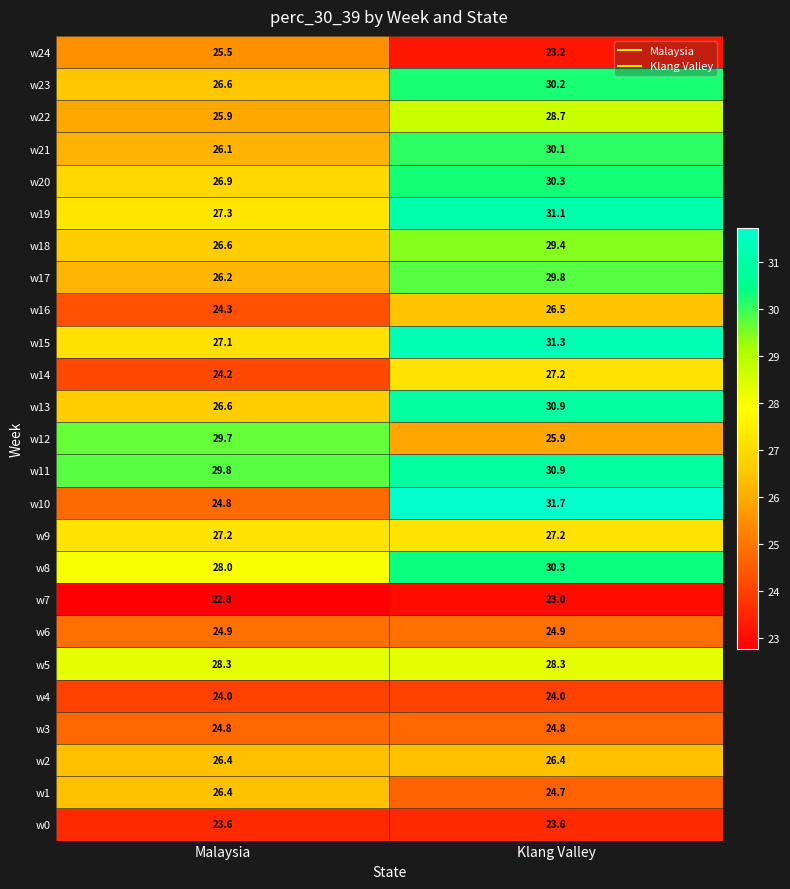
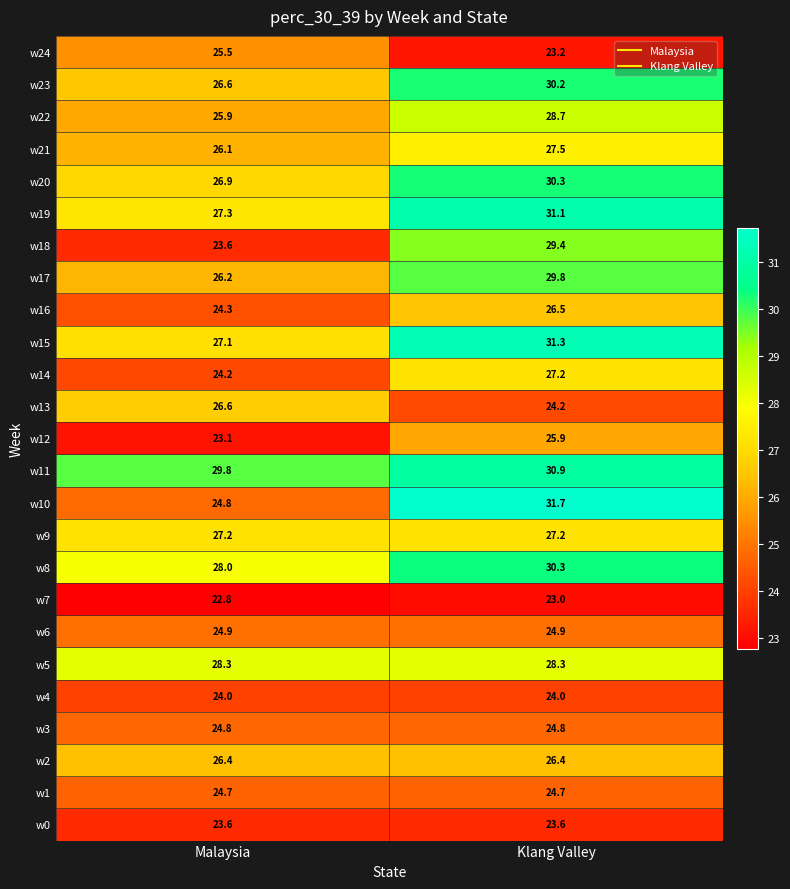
  {
    "w24": {
      "Malaysia": 25.5,
      "Klang Valley": 23.2
    },
    "w23": {
      "Malaysia": 26.6,
      "Klang Valley": 30.2
    },
    "w22": {
      "Malaysia": 25.9,
      "Klang Valley": 28.7
    },
    "w21": {
      "Malaysia": 26.1,
-     "Klang Valley": 30.1
+     "Klang Valley": 27.5
    },
    "w20": {
      "Malaysia": 26.9,
      "Klang Valley": 30.3
    },
    "w19": {
      "Malaysia": 27.3,
      "Klang Valley": 31.1
    },
    "w18": {
-     "Malaysia": 26.6,
+     "Malaysia": 23.6,
      "Klang Valley": 29.4
    },
    "w17": {
      "Malaysia": 26.2,
      "Klang Valley": 29.8
    },
    "w16": {
      "Malaysia": 24.3,
      "Klang Valley": 26.5
    },
    "w15": {
      "Malaysia": 27.1,
      "Klang Valley": 31.3
    },
    "w14": {
      "Malaysia": 24.2,
      "Klang Valley": 27.2
    },
    "w13": {
      "Malaysia": 26.6,
-     "Klang Valley": 30.9
+     "Klang Valley": 24.2
    },
    "w12": {
-     "Malaysia": 29.7,
+     "Malaysia": 23.1,
      "Klang Valley": 25.9
    },
    "w11": {
      "Malaysia": 29.8,
      "Klang Valley": 30.9
    },
    "w10": {
      "Malaysia": 24.8,
      "Klang Valley": 31.7
    },
    "w9": {
      "Malaysia": 27.2,
      "Klang Valley": 27.2
    },
    "w8": {
      "Malaysia": 28.0,
      "Klang Valley": 30.3
    },
    "w7": {
      "Malaysia": 22.8,
      "Klang Valley": 23.0
    },
    "w6": {
      "Malaysia": 24.9,
      "Klang Valley": 24.9
    },
    "w5": {
      "Malaysia": 28.3,
      "Klang Valley": 28.3
    },
    "w4": {
      "Malaysia": 24.0,
      "Klang Valley": 24.0
    },
    "w3": {
      "Malaysia": 24.8,
      "Klang Valley": 24.8
    },
    "w2": {
      "Malaysia": 26.4,
      "Klang Valley": 26.4
    },
    "w1": {
-     "Malaysia": 26.4,
+     "Malaysia": 24.7,
      "Klang Valley": 24.7
    },
    "w0": {
      "Malaysia": 23.6,
      "Klang Valley": 23.6
    }
  }
